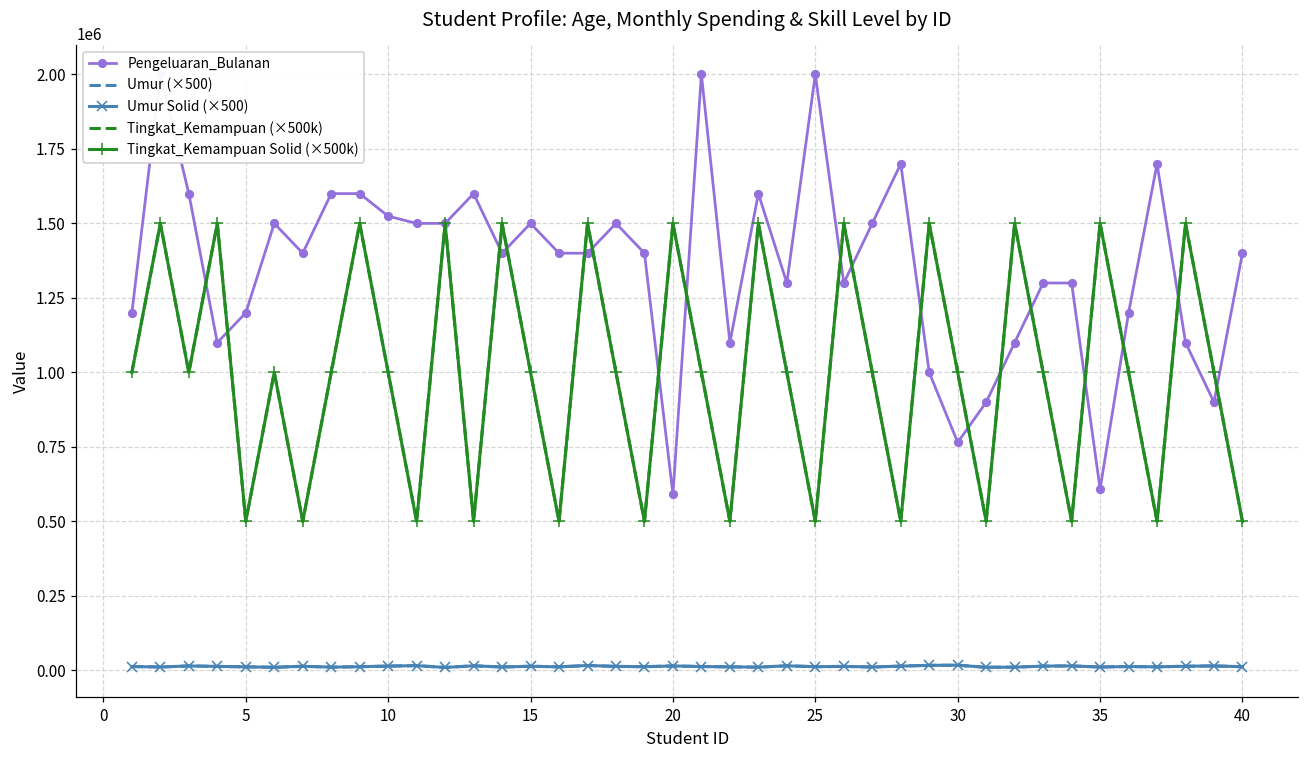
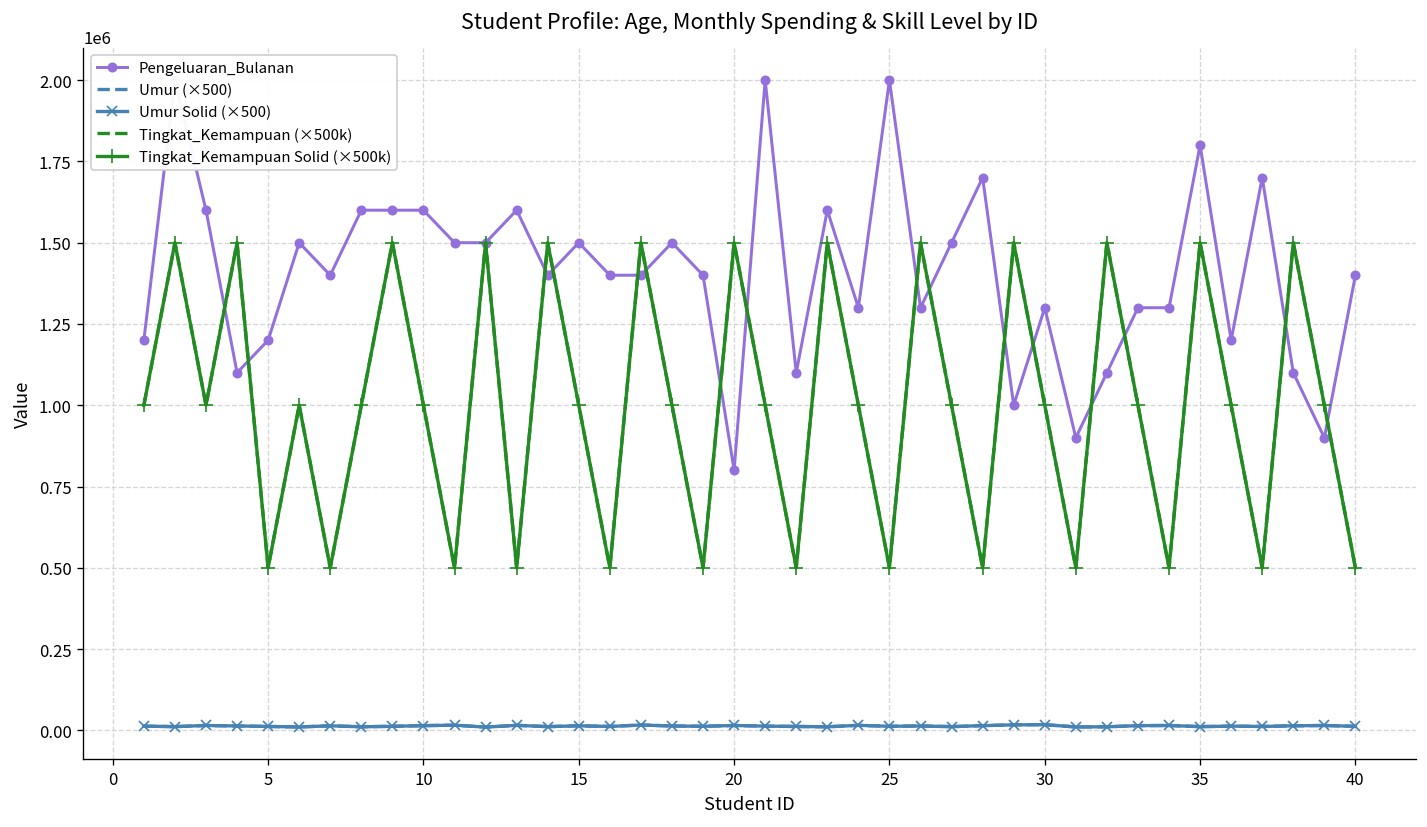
  {
    "Pengeluaran_Bulanan": {
      "5": 1200000,
-     "10": 1520000,
+     "10": 1600000,
      "15": 1500000,
-     "20": 590000,
+     "20": 800000,
      "25": 2000000,
-     "30": 760000,
-     "35": 610000,
+     "30": 1300000,
+     "35": 1800000,
      "40": 1400000
    },
    "Umur Solid (×500)": {
      "5": 10000,
      "10": 10000,
      "15": 10000,
      "20": 20000,
      "25": 10000,
      "30": 20000,
      "35": 10000,
      "40": 10000
    },
    "Tingkat_Kemampuan Solid (×500k)": {
      "5": 500000,
      "10": 1000000,
      "15": 1000000,
      "20": 1500000,
      "25": 500000,
      "30": 1000000,
      "35": 1500000,
      "40": 500000
    }
  }
